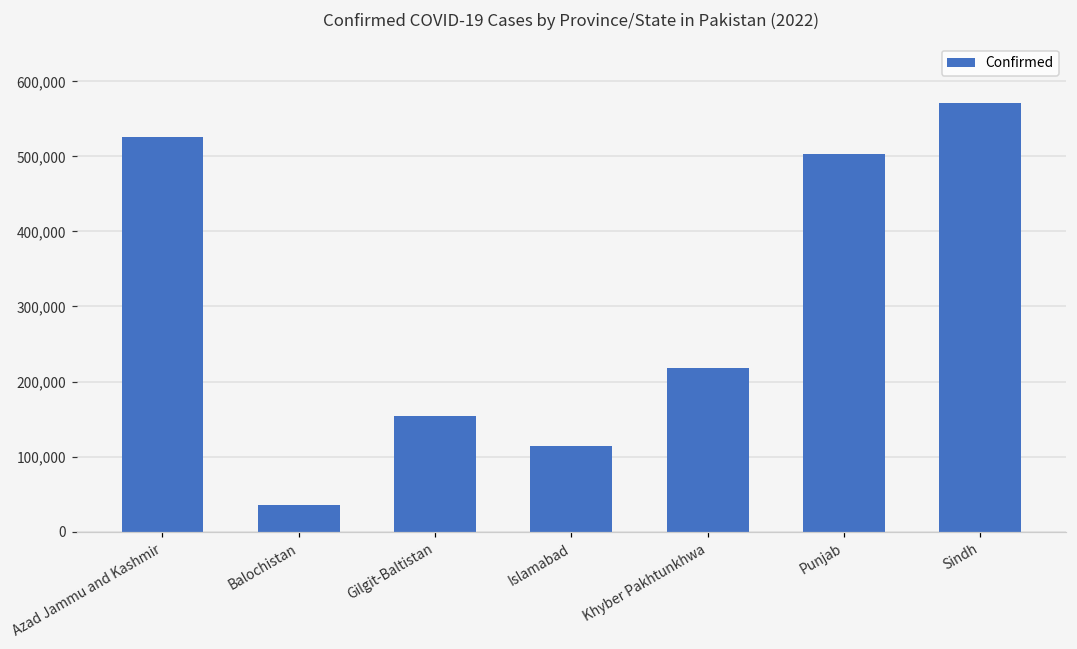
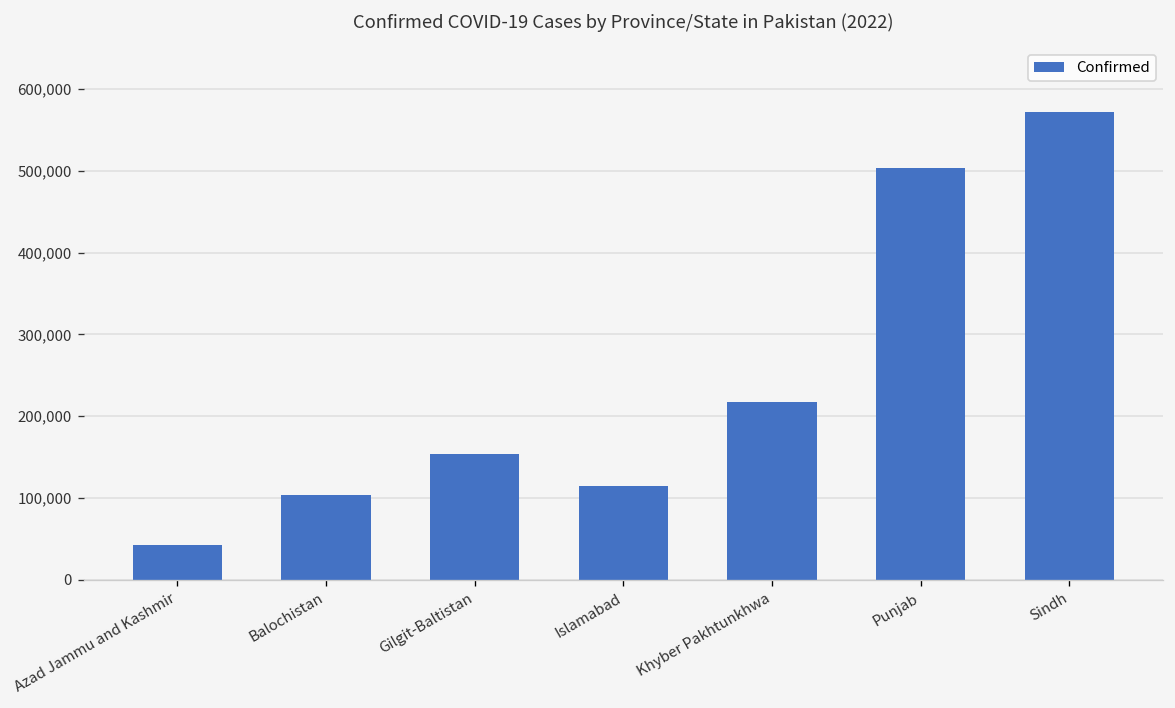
  {
-   "Azad Jammu and Kashmir": "530,000",
-   "Balochistan": "40,000",
+   "Azad Jammu and Kashmir": "40,000",
+   "Balochistan": "100,000",
    "Gilgit-Baltistan": "150,000",
    "Islamabad": "110,000",
    "Khyber Pakhtunkhwa": "220,000",
    "Punjab": "500,000",
    "Sindh": "570,000"
  }
